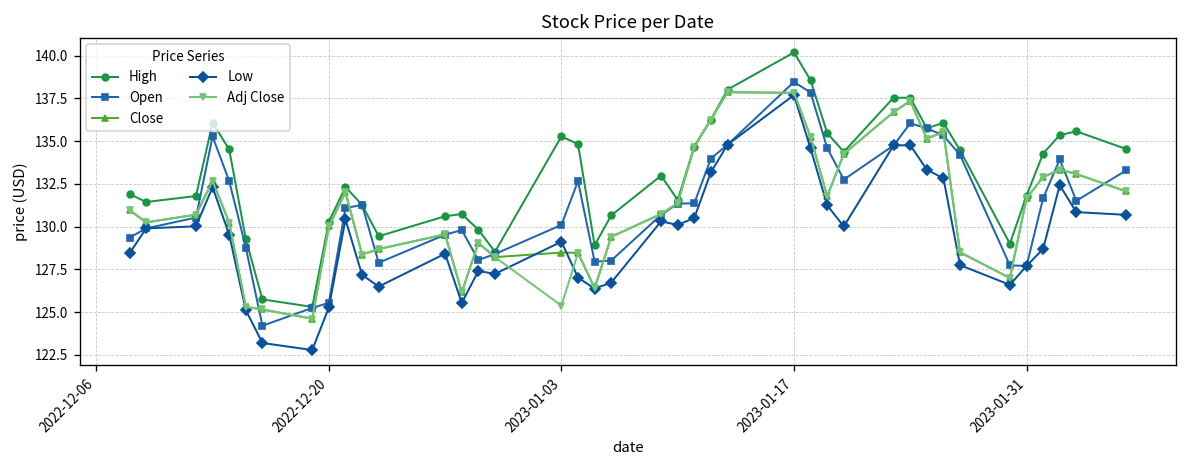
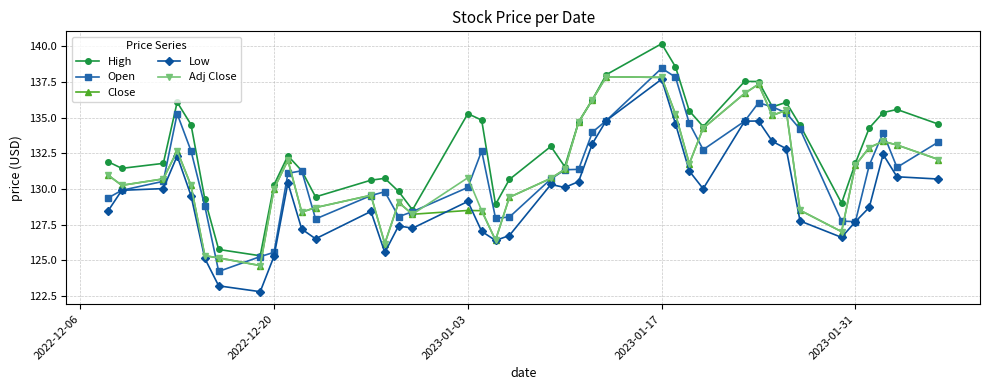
  {
    "High": {
      "2022-12-20": 130.3,
      "2023-01-03": 135.3,
      "2023-01-17": 140.2
    },
    "Close": {
      "2023-01-03": 128.5
    },
    "Adj Close": {
-     "2023-01-03": 125.4
+     "2023-01-03": 130.8
    }
  }
